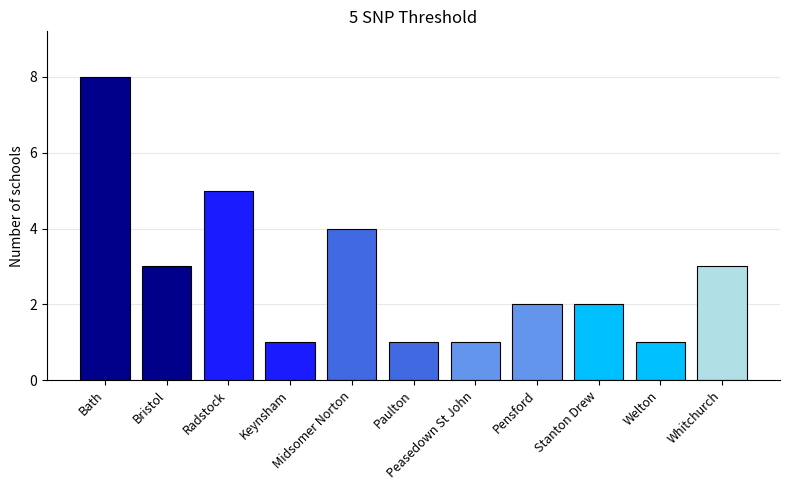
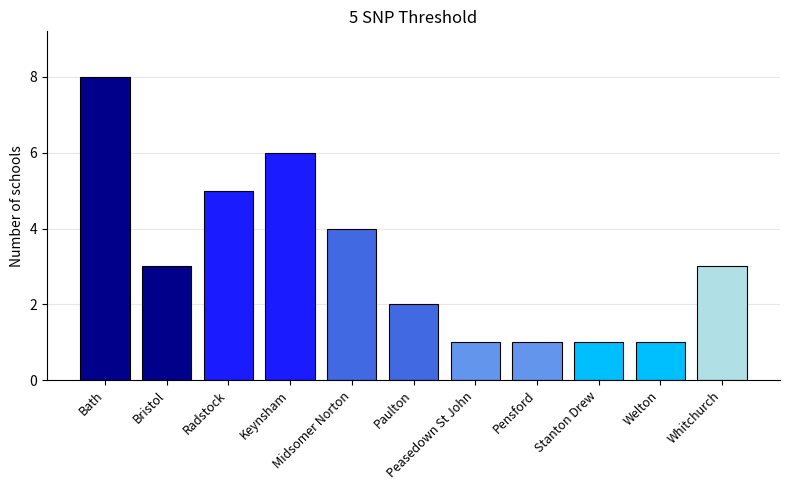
  {
    "Bath": 8,
    "Bristol": 3,
    "Radstock": 5,
-   "Keynsham": 1,
+   "Keynsham": 6,
    "Midsomer Norton": 4,
-   "Paulton": 1,
+   "Paulton": 2,
    "Peasedown St John": 1,
-   "Pensford": 2,
-   "Stanton Drew": 2,
+   "Pensford": 1,
+   "Stanton Drew": 1,
    "Welton": 1,
    "Whitchurch": 3
  }
